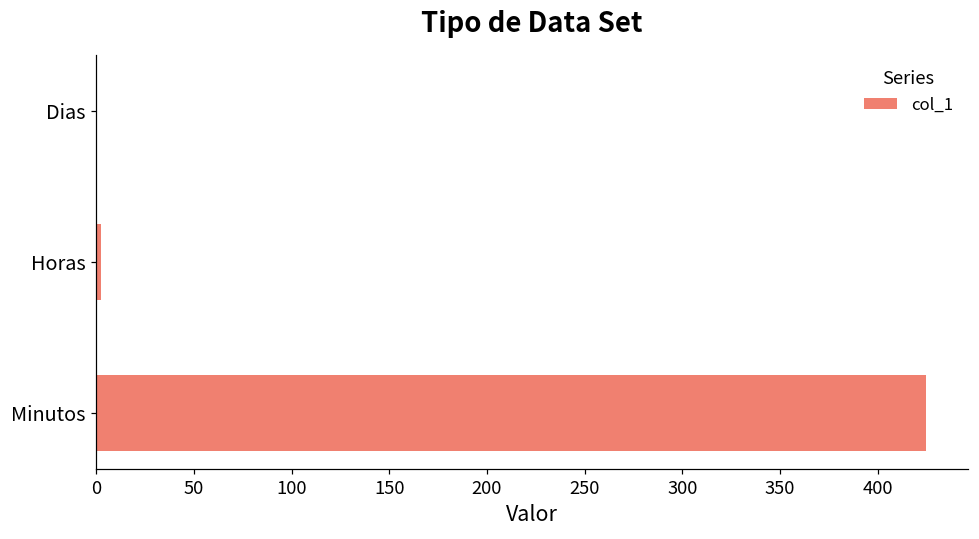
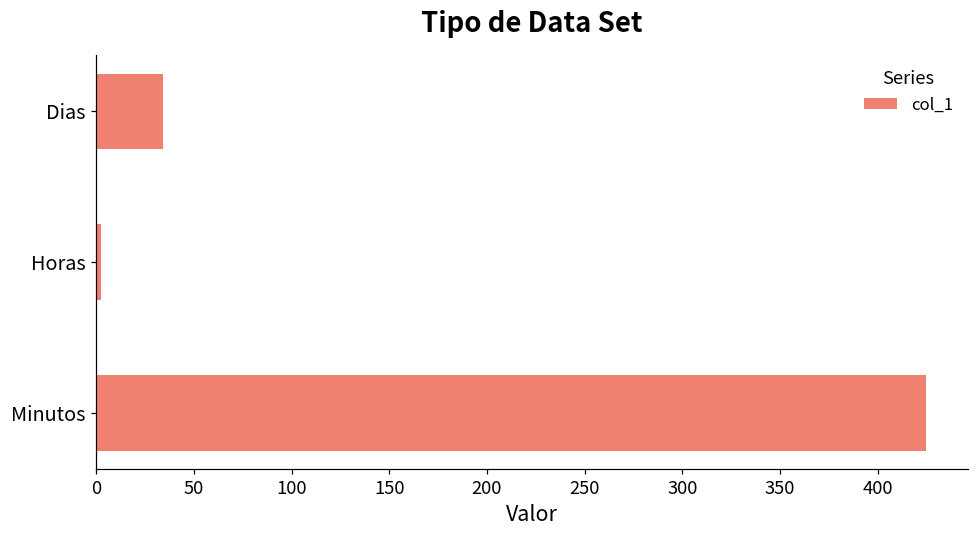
  {
-   "Dias": 0,
+   "Dias": 34,
    "Horas": 3,
    "Minutos": 425
  }
